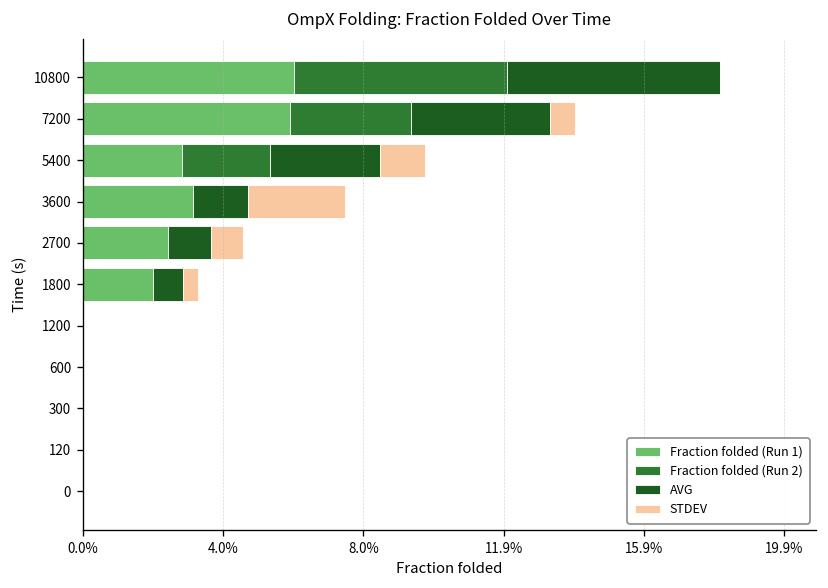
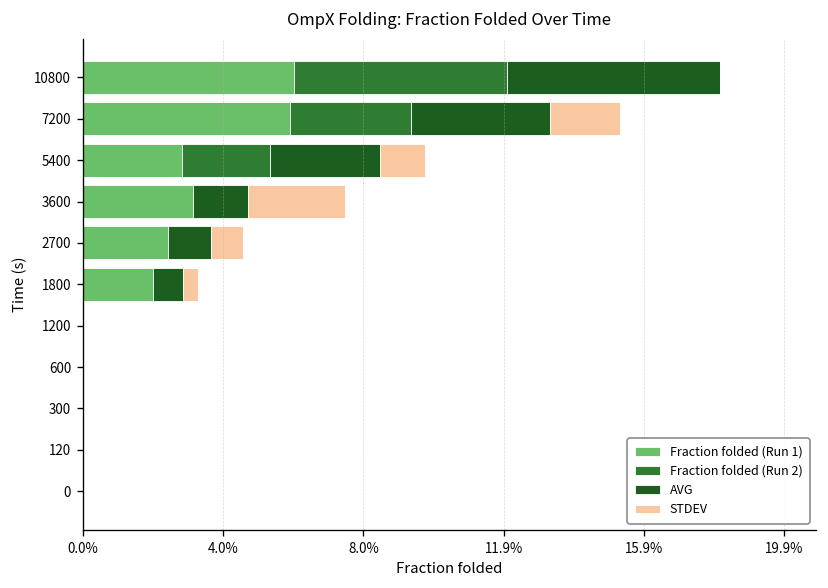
  {
    "Fraction folded (Run 1)": {
      "10800": "6.0%",
      "7200": "5.9%",
      "5400": "2.8%",
      "3600": "3.1%",
      "2700": "2.4%",
      "1800": "2.0%",
      "1200": "0.0%",
      "600": "0.0%",
      "300": "0.0%",
      "120": "0.0%",
      "0": "0.0%"
    },
    "STDEV": {
-     "7200": "0.7%",
+     "7200": "2.0%",
      "5400": "1.3%",
      "3600": "2.7%",
      "2700": "0.9%",
      "1800": "0.4%",
      "1200": "0.0%",
      "600": "0.0%",
      "300": "0.0%",
      "120": "0.0%",
      "0": "0.0%"
    }
  }
